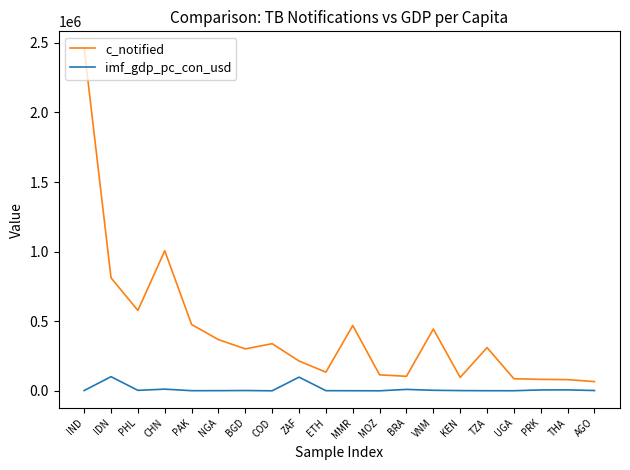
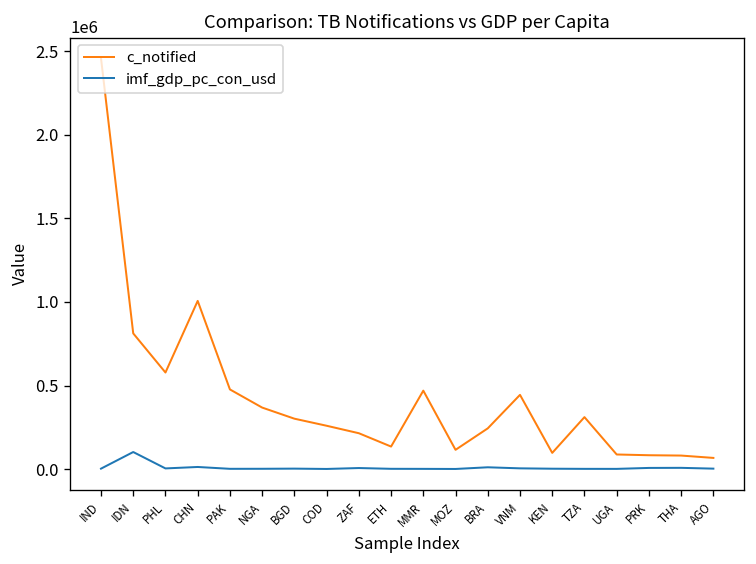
  {
    "c_notified": {
      "IDN": 810000,
      "PHL": 580000,
      "CHN": 1010000,
      "PAK": 480000,
      "NGA": 370000,
      "BGD": 300000,
-     "COD": 340000,
+     "COD": 260000,
      "ZAF": 210000,
      "ETH": 130000,
      "MMR": 470000,
      "MOZ": 120000,
-     "BRA": 100000,
+     "BRA": 240000,
      "VNM": 440000,
      "KEN": 100000,
      "TZA": 310000,
      "UGA": 90000,
      "PRK": 80000,
      "THA": 80000,
      "AGO": 70000
    },
    "imf_gdp_pc_con_usd": {
      "IND": 0,
      "IDN": 100000,
      "PHL": 0,
      "CHN": 10000,
      "PAK": 0,
      "NGA": 0,
      "BGD": 0,
      "COD": 0,
-     "ZAF": 100000,
+     "ZAF": 10000,
      "ETH": 0,
      "MMR": 0,
      "MOZ": 0,
      "BRA": 10000,
      "VNM": 0,
      "KEN": 0,
      "TZA": 0,
      "UGA": 0,
      "PRK": 10000,
      "THA": 10000,
      "AGO": 0
    }
  }
